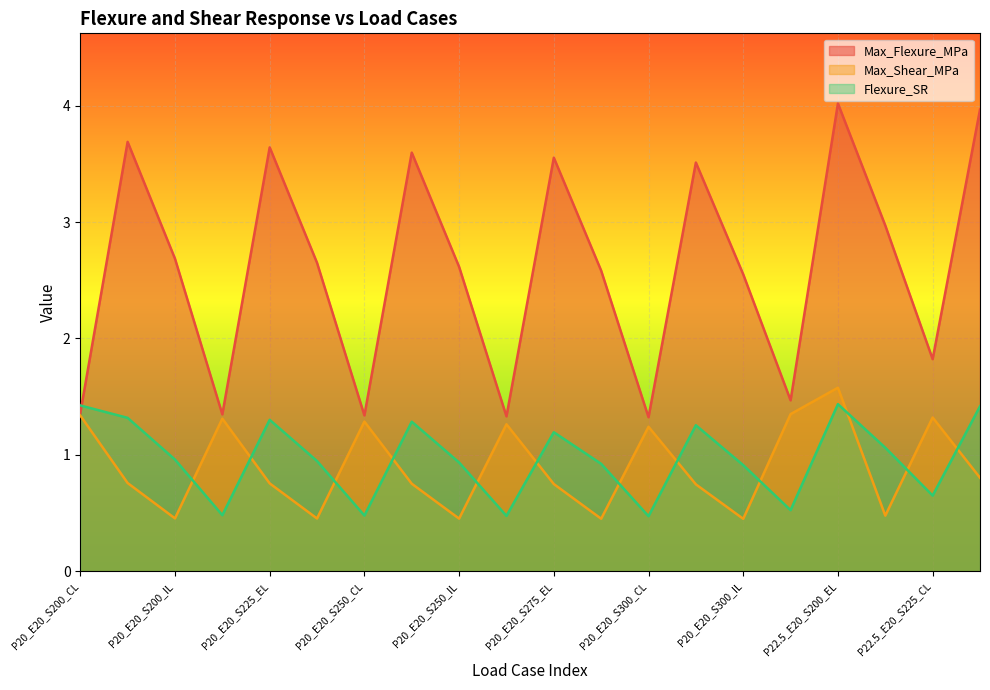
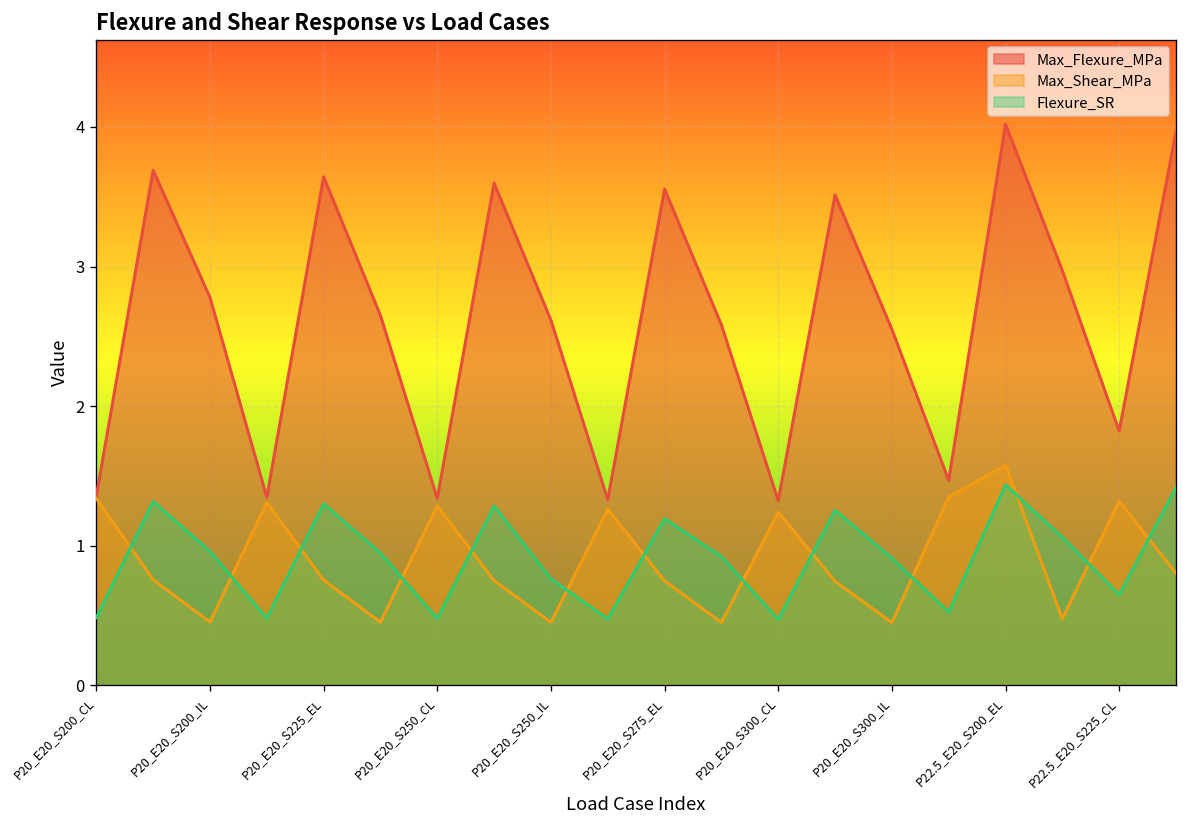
  {
    "Max_Flexure_MPa": {
-     "P20_E20_S200_IL": 2.69,
+     "P20_E20_S200_IL": 2.78,
      "P20_E20_S225_EL": 3.64,
      "P20_E20_S250_CL": 1.34,
      "P20_E20_S250_IL": 2.62,
      "P20_E20_S275_EL": 3.55,
      "P20_E20_S300_CL": 1.32,
      "P20_E20_S300_IL": 2.55,
      "P22.5_E20_S200_EL": 4.02,
      "P22.5_E20_S225_CL": 1.82
    },
    "Max_Shear_MPa": {
      "P20_E20_S200_IL": 0.45,
      "P20_E20_S225_EL": 0.75,
      "P20_E20_S250_CL": 1.29,
      "P20_E20_S250_IL": 0.45,
      "P20_E20_S275_EL": 0.75,
      "P20_E20_S300_CL": 1.24,
      "P20_E20_S300_IL": 0.45,
      "P22.5_E20_S200_EL": 1.58,
      "P22.5_E20_S225_CL": 1.32
    },
    "Flexure_SR": {
-     "P20_E20_S200_CL": 1.42,
+     "P20_E20_S200_CL": 0.48,
      "P20_E20_S200_IL": 0.96,
      "P20_E20_S225_EL": 1.30,
      "P20_E20_S250_CL": 0.48,
-     "P20_E20_S250_IL": 0.93,
+     "P20_E20_S250_IL": 0.76,
      "P20_E20_S275_EL": 1.19,
      "P20_E20_S300_CL": 0.47,
      "P20_E20_S300_IL": 0.91,
      "P22.5_E20_S200_EL": 1.44,
      "P22.5_E20_S225_CL": 0.65
    }
  }
